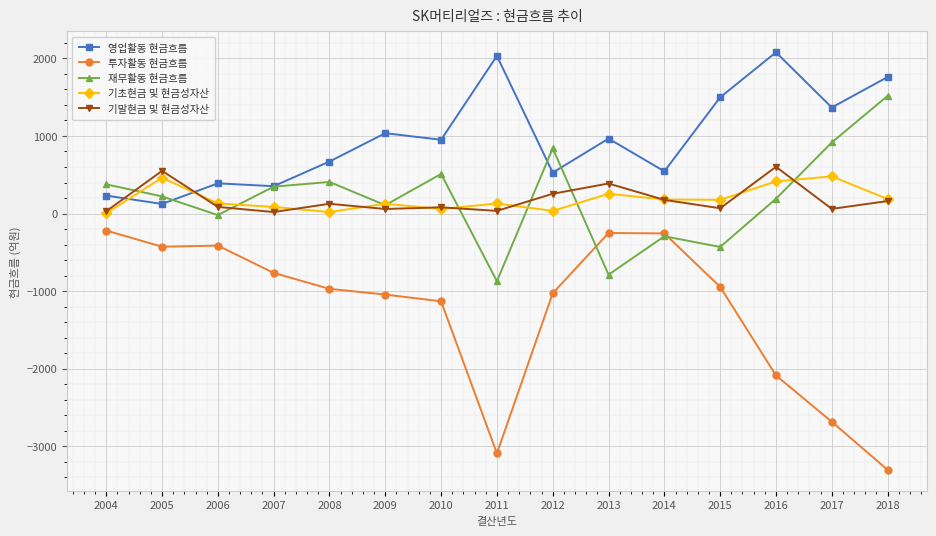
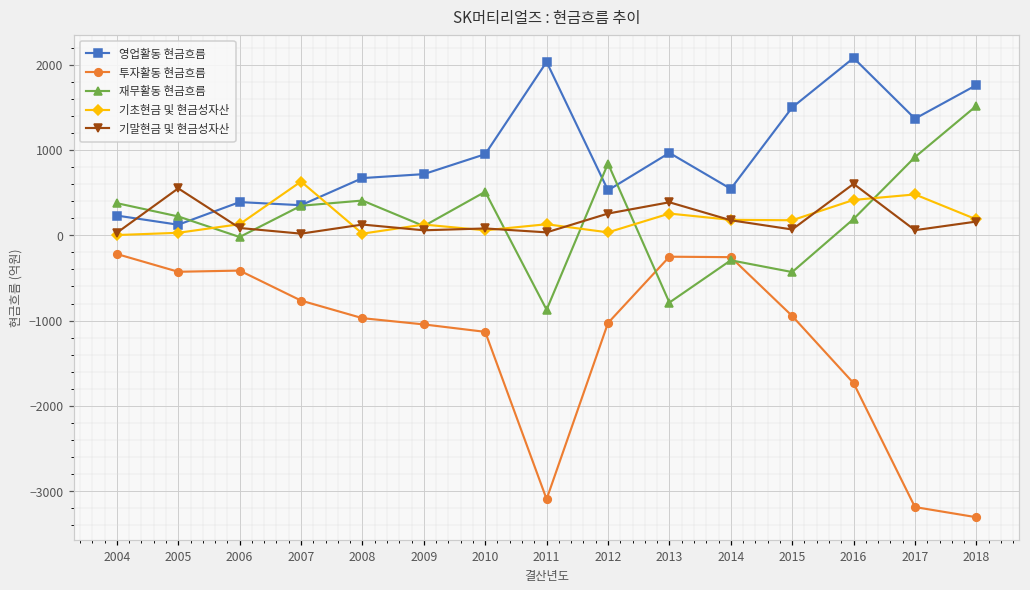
  {
    "영업활동 현금흐름": {
      "2004": 200,
      "2005": 100,
      "2006": 400,
      "2008": 700,
-     "2009": 1000,
+     "2009": 700,
      "2010": 1000,
      "2011": 2000,
      "2012": 500,
      "2013": 1000,
      "2014": 500,
      "2015": 1500,
      "2016": 2100,
      "2017": 1400,
      "2018": 1800
    },
    "투자활동 현금흐름": {
      "2004": -200,
      "2005": -400,
      "2006": -400,
      "2007": -800,
      "2008": -1000,
      "2009": -1000,
      "2010": -1100,
      "2011": -3100,
      "2012": -1000,
      "2013": -300,
      "2014": -300,
      "2015": -900,
-     "2016": -2100,
-     "2017": -2700,
+     "2016": -1700,
+     "2017": -3200,
      "2018": -3300
    },
    "재무활동 현금흐름": {
      "2004": 400,
      "2005": 200,
      "2006": 0,
      "2008": 400,
      "2010": 500,
      "2011": -900,
      "2012": 800,
      "2013": -800,
      "2014": -300,
      "2015": -400,
      "2016": 200,
      "2017": 900,
      "2018": 1500
    },
    "기초현금 및 현금성자산": {
-     "2005": 500,
+     "2005": 0,
      "2006": 100,
-     "2007": 100,
+     "2007": 600,
      "2008": 0,
      "2011": 100,
      "2012": 0,
      "2013": 300,
      "2015": 200,
      "2016": 400,
      "2017": 500
    },
    "기말현금 및 현금성자산": {
      "2005": 600,
      "2006": 100,
      "2007": 0,
      "2008": 100,
      "2009": 100,
      "2011": 0,
      "2012": 300,
      "2013": 400,
      "2015": 100,
      "2016": 600,
      "2017": 100
    }
  }
